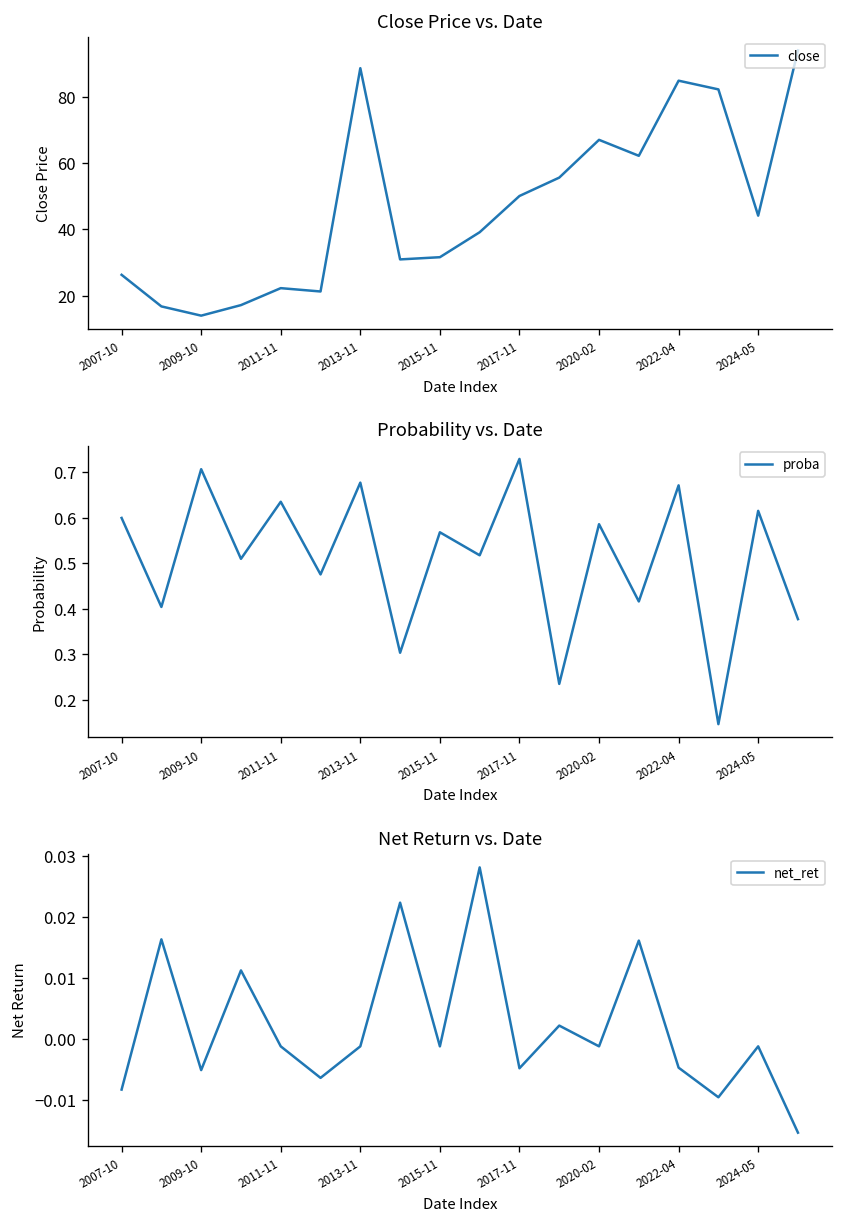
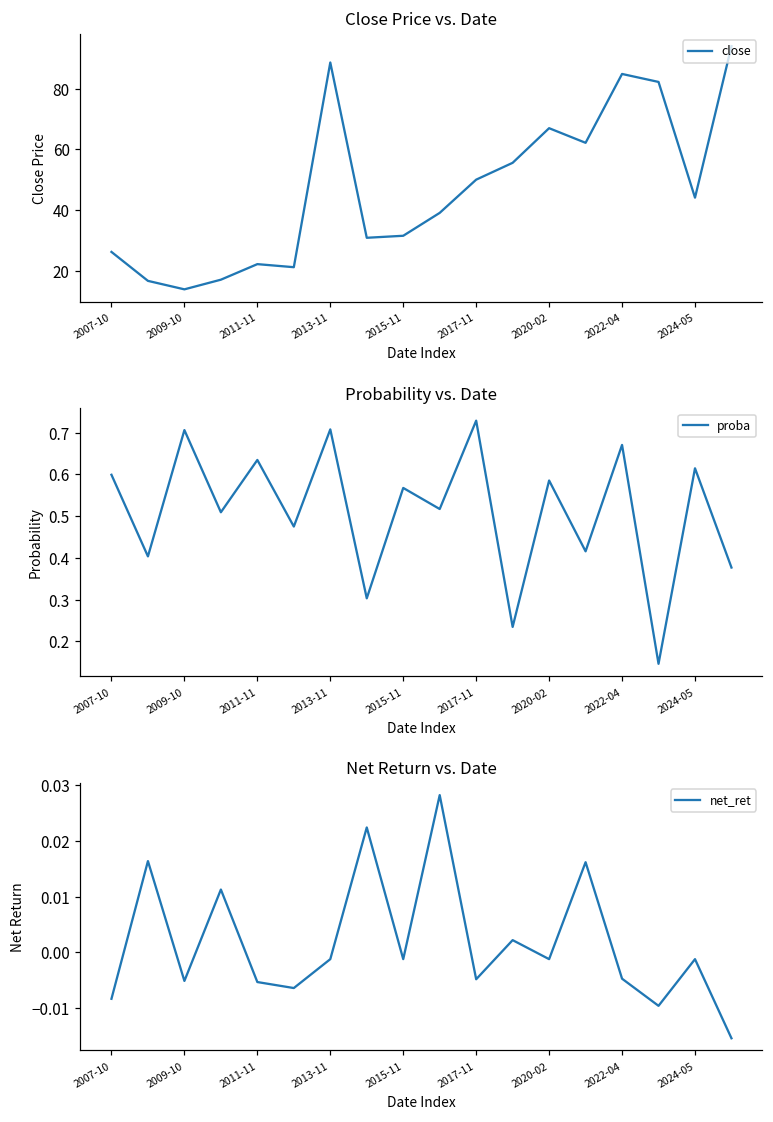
  {
    "Close Price vs. Date": {
      "2007-10": 26,
      "2009-10": 14,
      "2011-11": 22,
      "2013-11": 89,
      "2015-11": 32,
      "2017-11": 50,
      "2020-02": 67,
      "2022-04": 85,
      "2024-05": 44
    },
    "Probability vs. Date": {
      "2007-10": 0.60,
      "2009-10": 0.71,
      "2011-11": 0.63,
-     "2013-11": 0.68,
+     "2013-11": 0.71,
      "2015-11": 0.57,
      "2017-11": 0.73,
      "2020-02": 0.59,
      "2022-04": 0.67,
      "2024-05": 0.61
    },
    "Net Return vs. Date": {
      "2007-10": -0.008,
      "2009-10": -0.005,
-     "2011-11": -0.001,
+     "2011-11": -0.005,
      "2013-11": -0.001,
      "2015-11": -0.001,
      "2017-11": -0.005,
      "2020-02": -0.001,
      "2022-04": -0.005,
      "2024-05": -0.001
    }
  }
